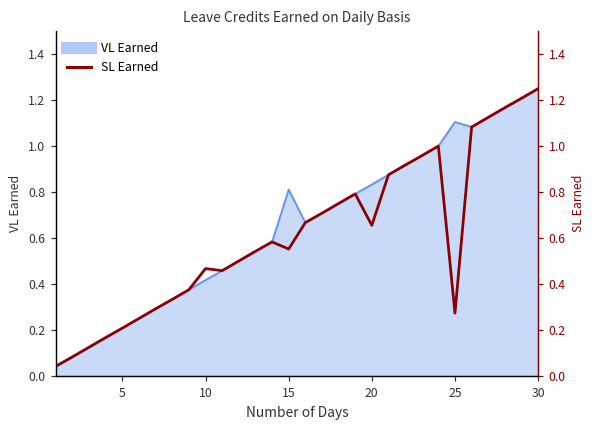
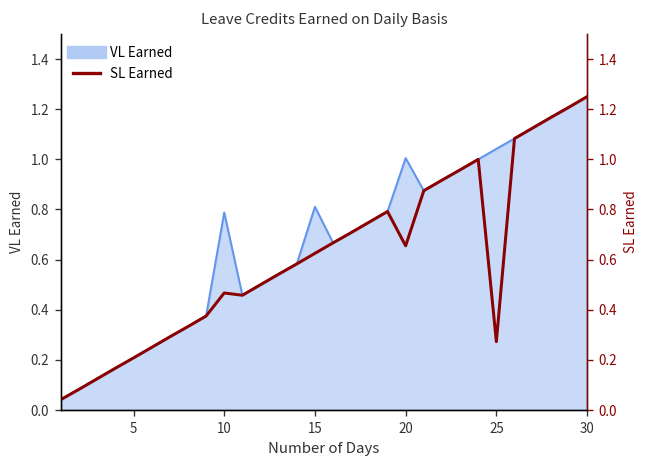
  {
    "VL Earned": {
      "5": 0.21,
-     "10": 0.42,
+     "10": 0.79,
      "15": 0.81,
-     "20": 0.83,
-     "25": 1.11,
+     "20": 1.01,
+     "25": 1.04,
      "30": 1.25
    },
    "SL Earned": {
      "5": 0.21,
      "10": 0.47,
-     "15": 0.55,
+     "15": 0.63,
      "20": 0.66,
      "25": 0.27,
      "30": 1.25
    }
  }
